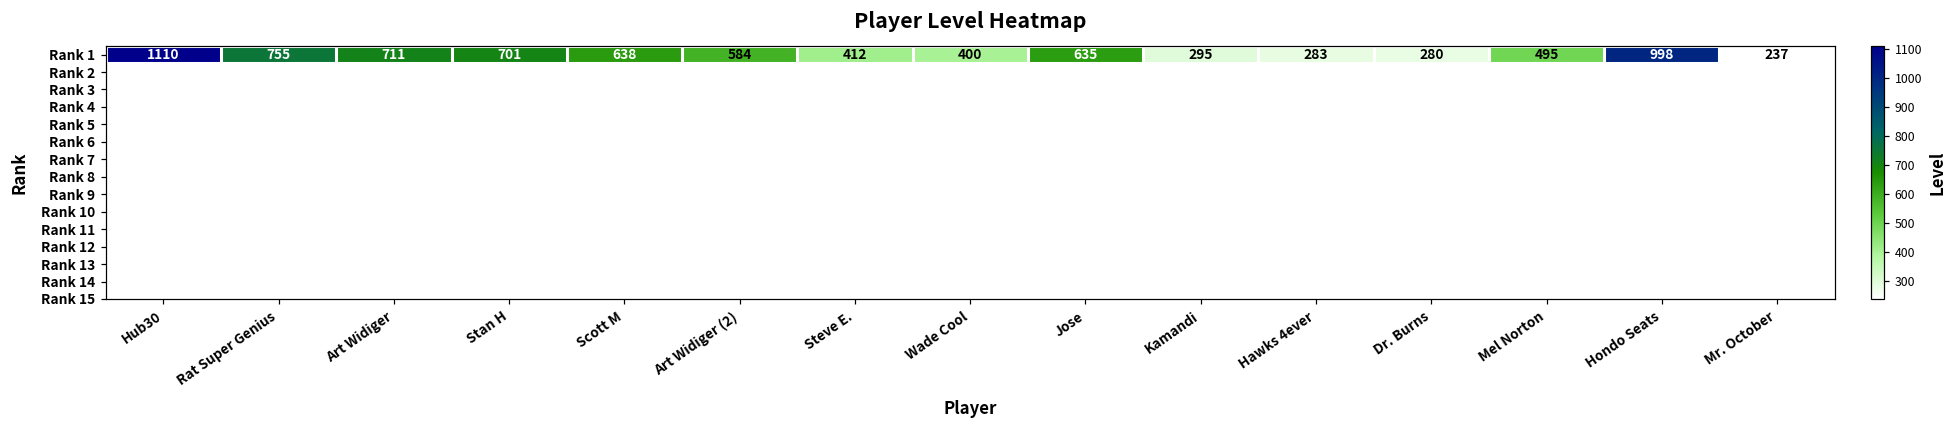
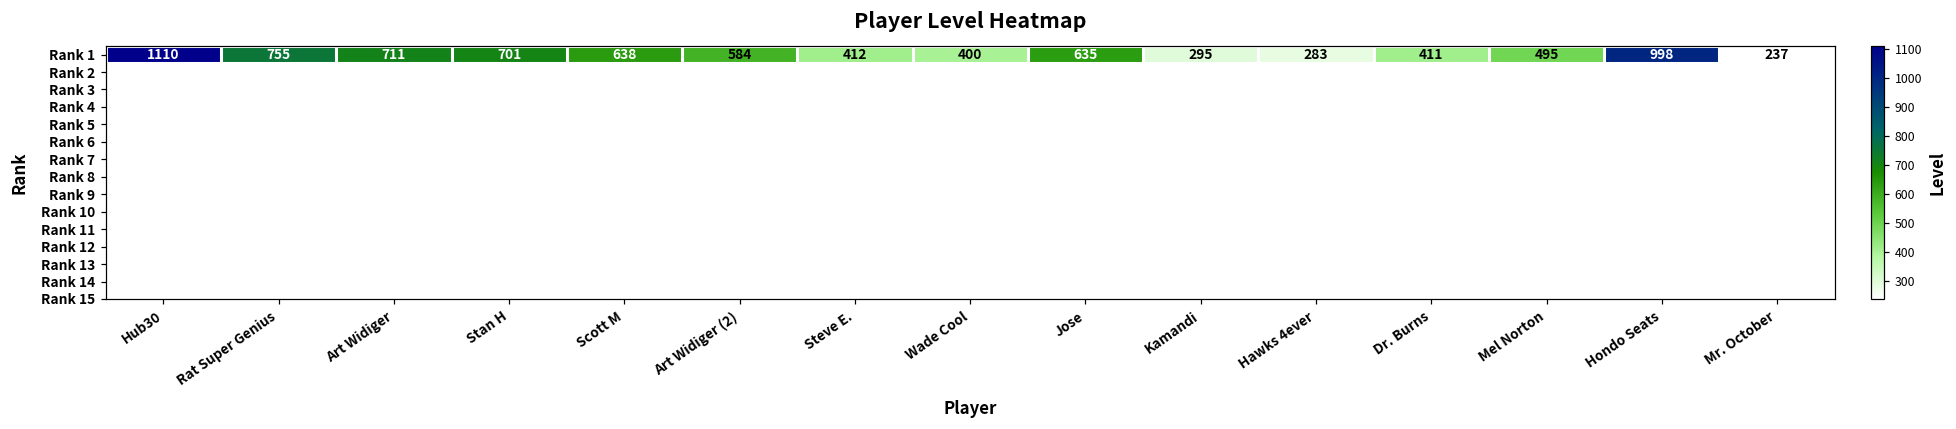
  {
    "Rank 1": {
      "Hub30": 1110,
      "Rat Super Genius": 755,
      "Art Widiger": 711,
      "Stan H": 701,
      "Scott M": 638,
      "Art Widiger (2)": 584,
      "Steve E.": 412,
      "Wade Cool": 400,
      "Jose": 635,
      "Kamandi": 295,
      "Hawks 4ever": 283,
-     "Dr. Burns": 280,
+     "Dr. Burns": 411,
      "Mel Norton": 495,
      "Hondo Seats": 998,
      "Mr. October": 237
    }
  }
